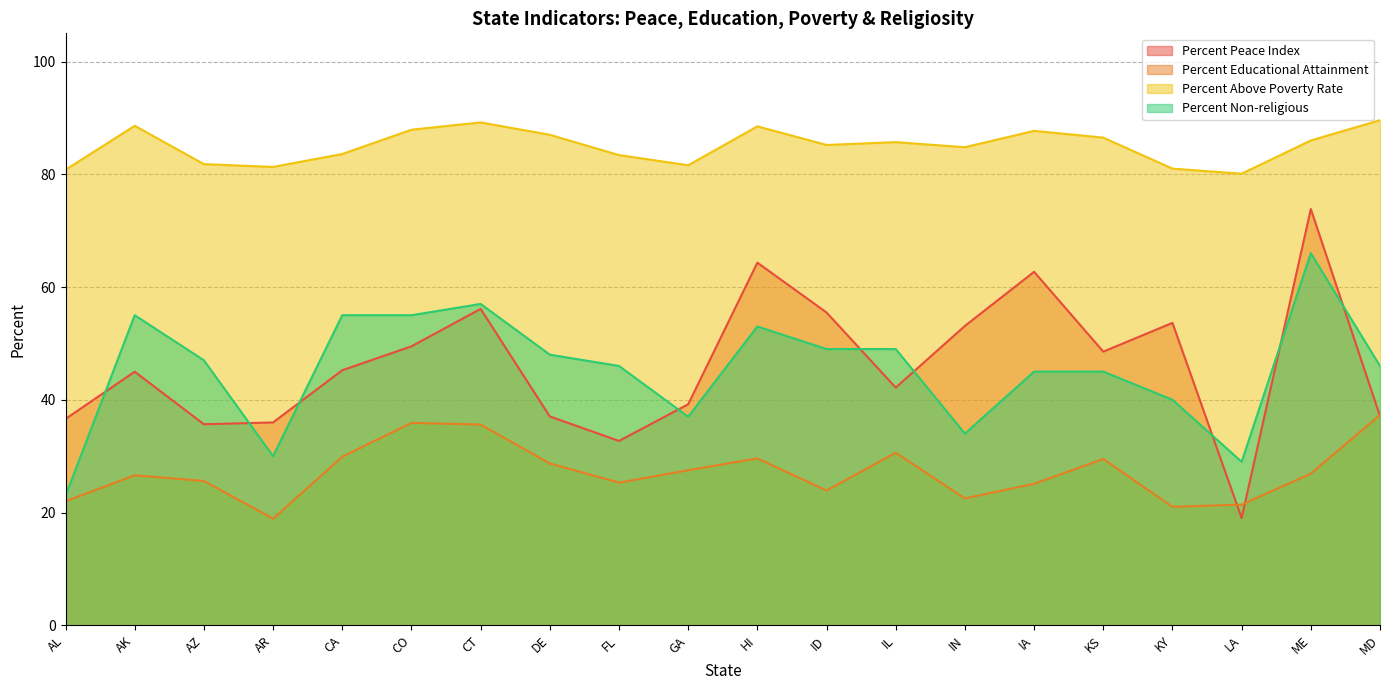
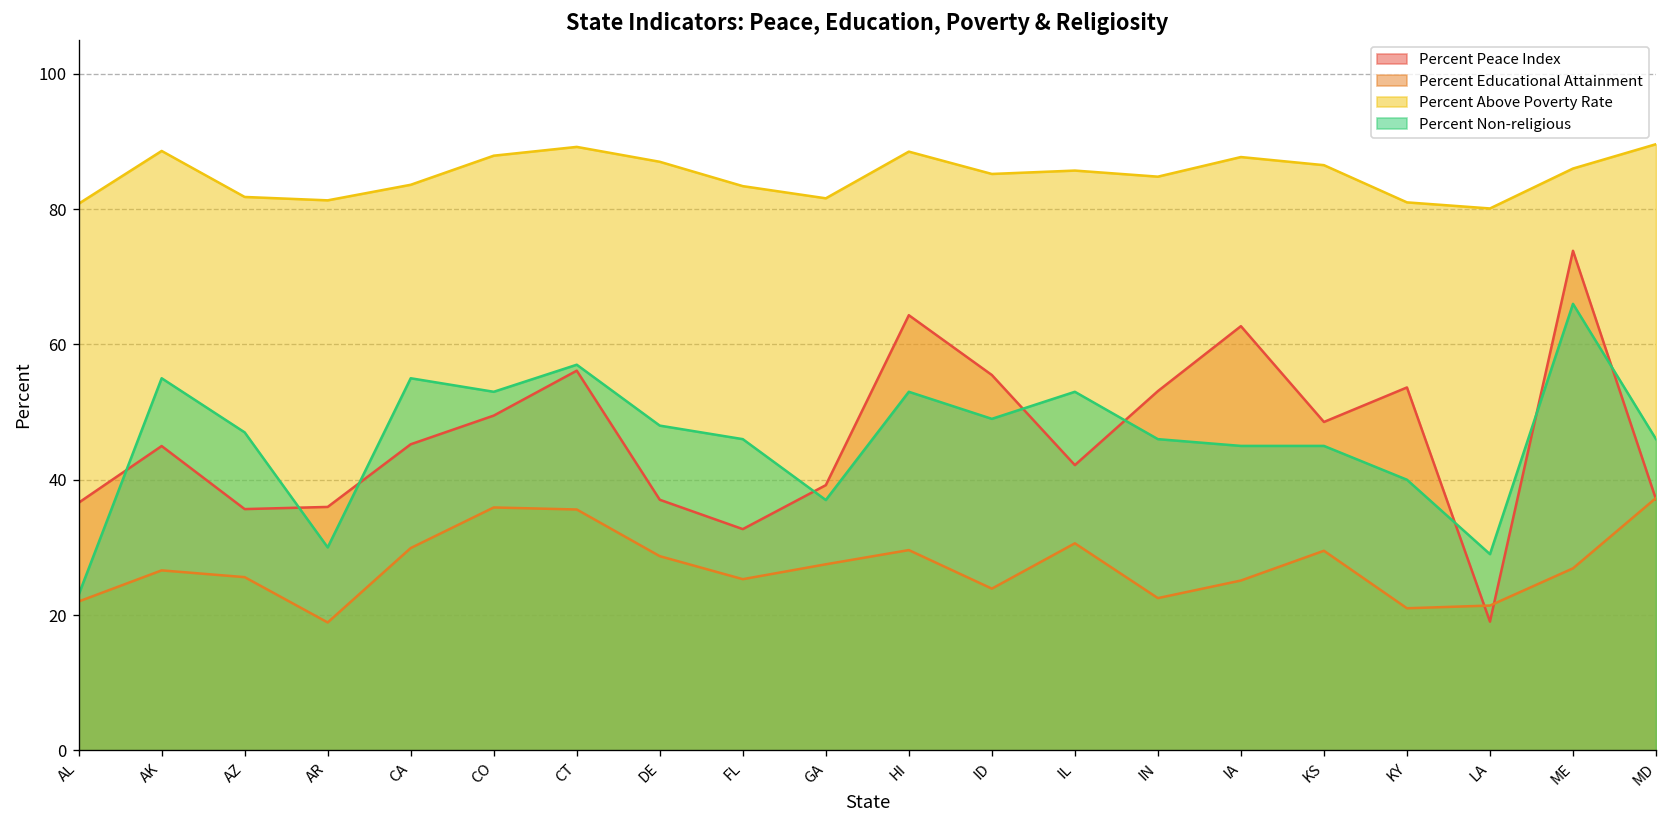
  {
    "Percent Non-religious": {
      "AL": 23,
      "AK": 55,
      "AZ": 47,
      "AR": 30,
      "CA": 55,
-     "CO": 55,
+     "CO": 53,
      "CT": 57,
      "DE": 48,
      "FL": 46,
      "GA": 37,
      "HI": 53,
      "ID": 49,
-     "IL": 49,
-     "IN": 34,
+     "IL": 53,
+     "IN": 46,
      "IA": 45,
      "KS": 45,
      "KY": 40,
      "LA": 29,
      "ME": 66,
      "MD": 46
    }
  }
